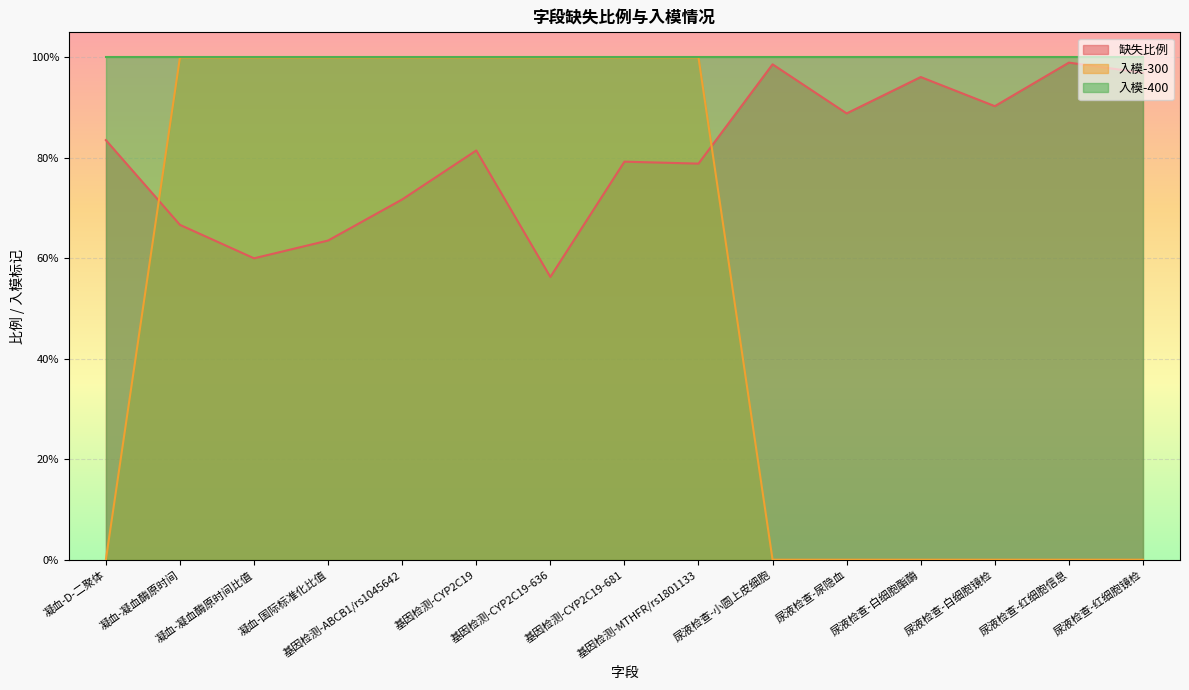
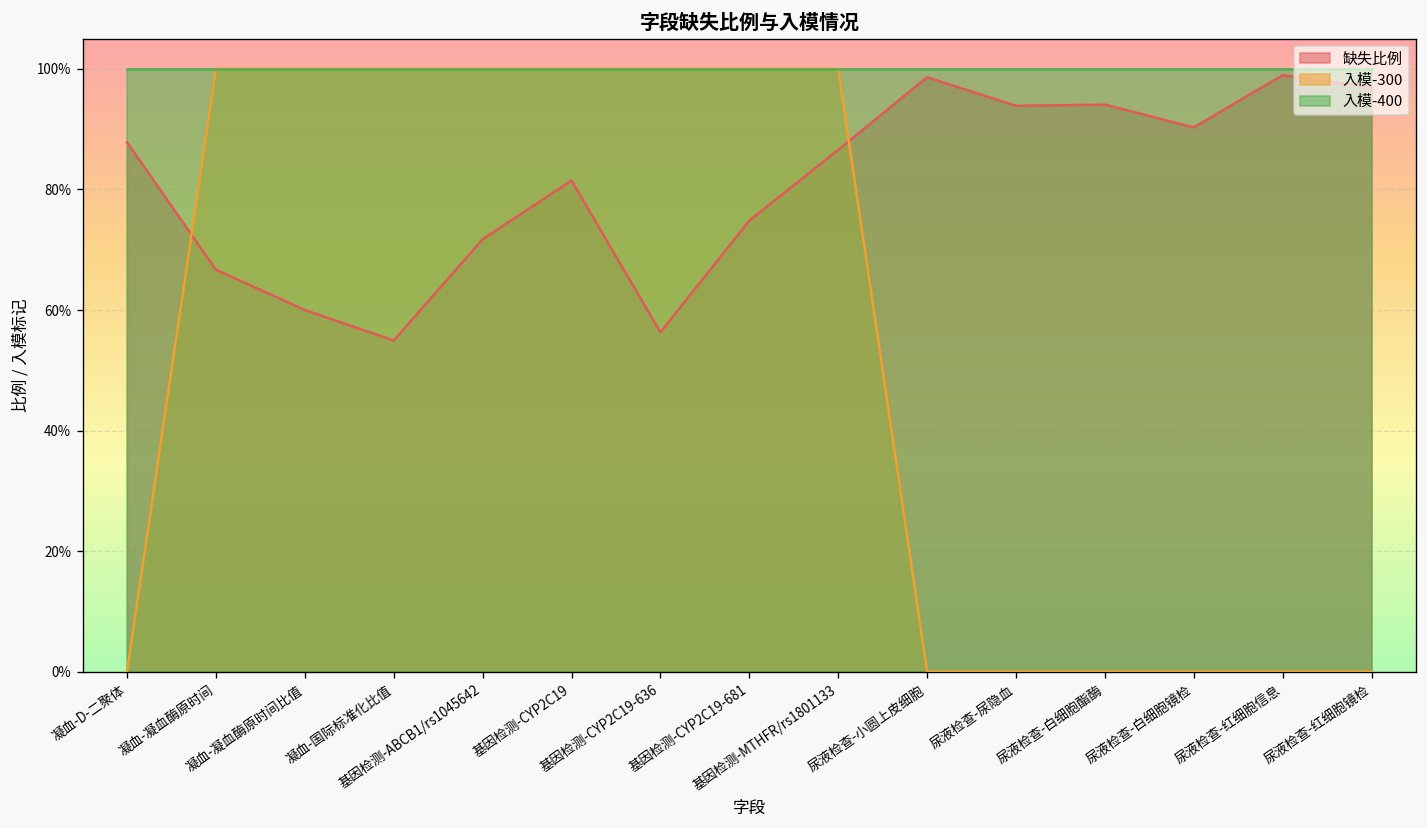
  {
    "缺失比例": {
-     "凝血-D-二聚体": "84%",
+     "凝血-D-二聚体": "88%",
      "凝血-凝血酶原时间": "67%",
      "凝血-凝血酶原时间比值": "60%",
-     "凝血-国际标准化比值": "64%",
+     "凝血-国际标准化比值": "55%",
      "基因检测-ABCB1/rs1045642": "72%",
      "基因检测-CYP2C19": "81%",
      "基因检测-CYP2C19-636": "56%",
-     "基因检测-CYP2C19-681": "79%",
-     "基因检测-MTHFR/rs1801133": "79%",
+     "基因检测-CYP2C19-681": "75%",
+     "基因检测-MTHFR/rs1801133": "87%",
      "尿液检查-小圆上皮细胞": "99%",
-     "尿液检查-尿隐血": "89%",
-     "尿液检查-白细胞酯酶": "96%",
+     "尿液检查-尿隐血": "94%",
+     "尿液检查-白细胞酯酶": "94%",
      "尿液检查-白细胞镜检": "90%",
      "尿液检查-红细胞信息": "99%"
    },
    "入模-300": {
      "凝血-D-二聚体": "0%",
      "尿液检查-小圆上皮细胞": "0%",
      "尿液检查-尿隐血": "0%",
      "尿液检查-白细胞酯酶": "0%",
      "尿液检查-白细胞镜检": "0%",
      "尿液检查-红细胞信息": "0%",
      "尿液检查-红细胞镜检": "0%"
    },
    "入模-400": {
      "凝血-D-二聚体": "100%",
      "尿液检查-小圆上皮细胞": "100%",
      "尿液检查-尿隐血": "100%",
      "尿液检查-白细胞酯酶": "100%",
      "尿液检查-白细胞镜检": "100%",
      "尿液检查-红细胞信息": "100%"
    }
  }
